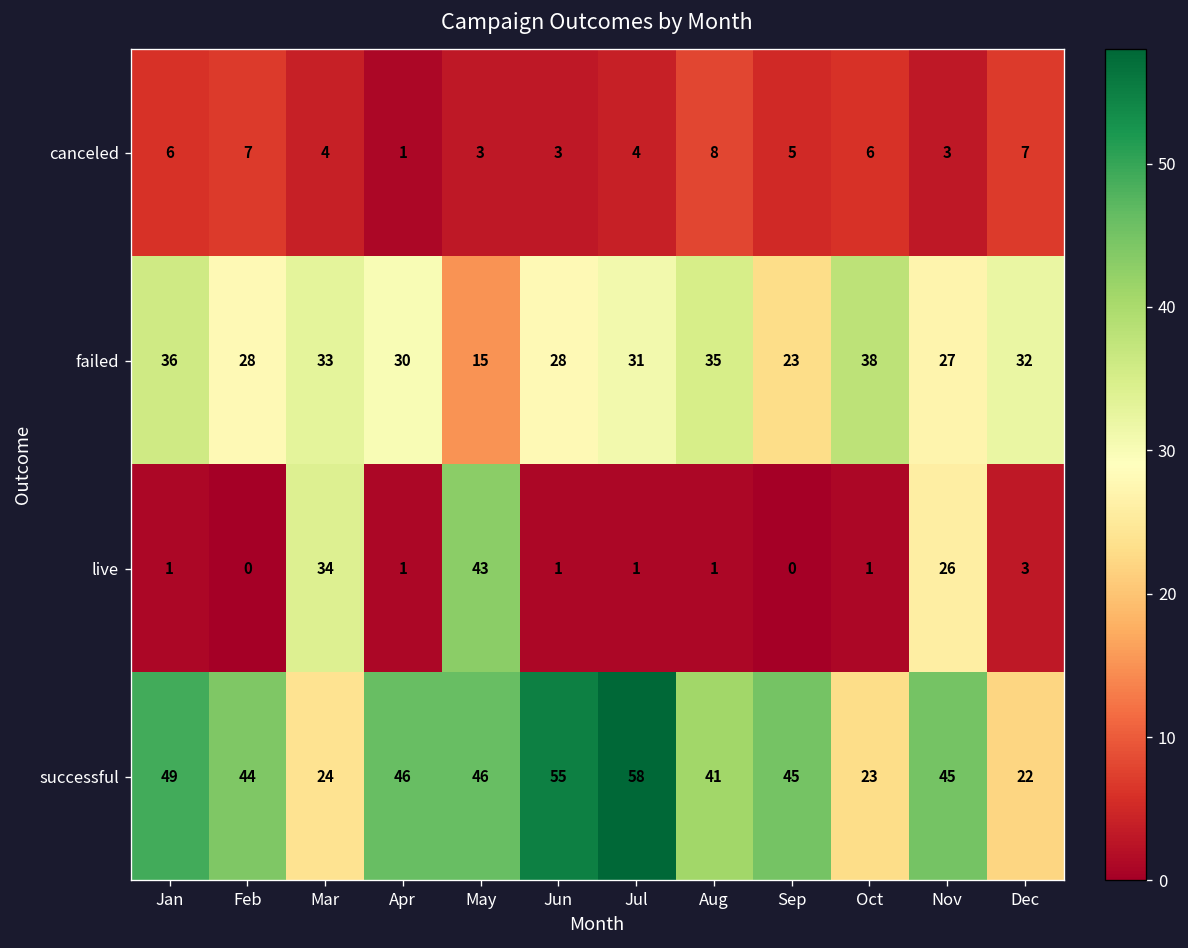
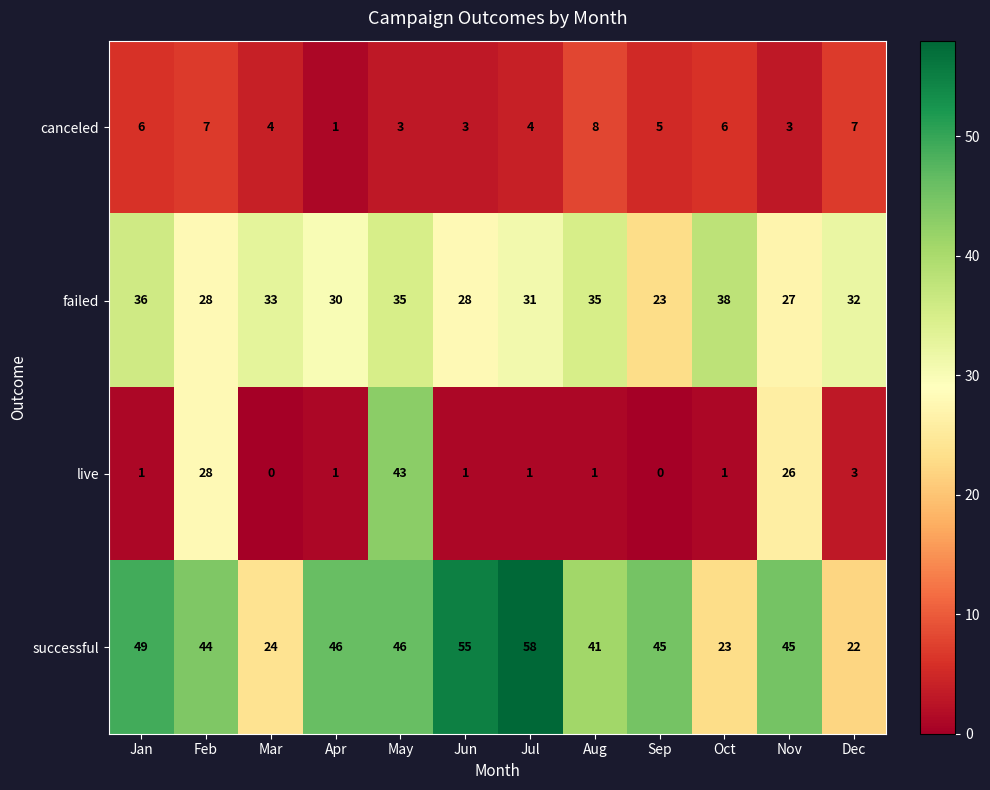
  {
    "canceled": {
      "Jan": 6,
      "Feb": 7,
      "Mar": 4,
      "Apr": 1,
      "May": 3,
      "Jun": 3,
      "Jul": 4,
      "Aug": 8,
      "Sep": 5,
      "Oct": 6,
      "Nov": 3,
      "Dec": 7
    },
    "failed": {
      "Jan": 36,
      "Feb": 28,
      "Mar": 33,
      "Apr": 30,
-     "May": 15,
+     "May": 35,
      "Jun": 28,
      "Jul": 31,
      "Aug": 35,
      "Sep": 23,
      "Oct": 38,
      "Nov": 27,
      "Dec": 32
    },
    "live": {
      "Jan": 1,
-     "Feb": 0,
-     "Mar": 34,
+     "Feb": 28,
+     "Mar": 0,
      "Apr": 1,
      "May": 43,
      "Jun": 1,
      "Jul": 1,
      "Aug": 1,
      "Sep": 0,
      "Oct": 1,
      "Nov": 26,
      "Dec": 3
    },
    "successful": {
      "Jan": 49,
      "Feb": 44,
      "Mar": 24,
      "Apr": 46,
      "May": 46,
      "Jun": 55,
      "Jul": 58,
      "Aug": 41,
      "Sep": 45,
      "Oct": 23,
      "Nov": 45,
      "Dec": 22
    }
  }
